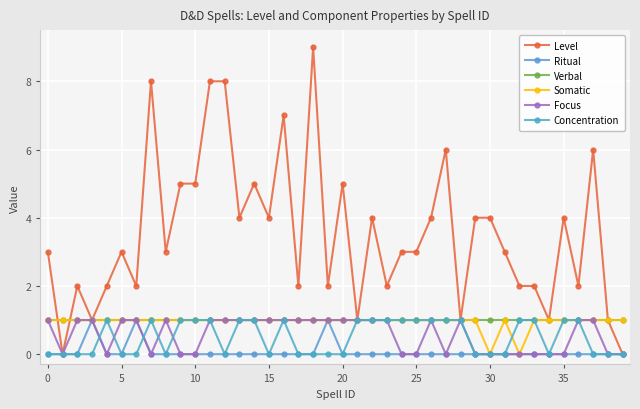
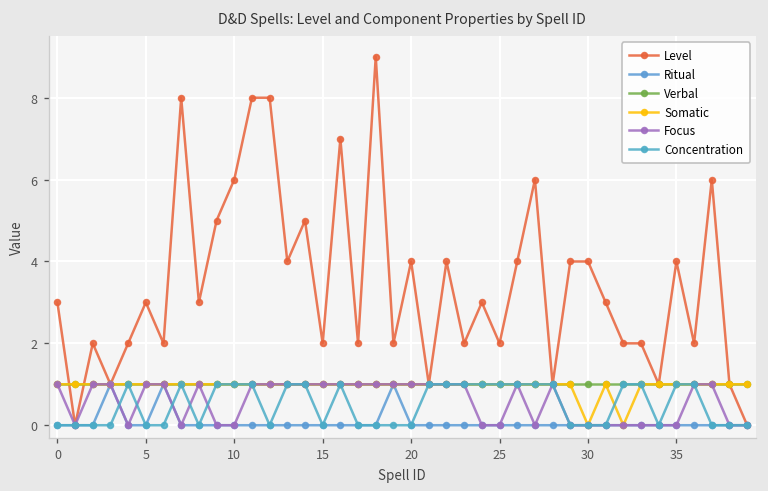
  {
    "Level": {
      "0": 3,
      "5": 3,
-     "10": 5,
-     "15": 4,
-     "20": 5,
-     "25": 3,
+     "10": 6,
+     "15": 2,
+     "20": 4,
+     "25": 2,
      "30": 4,
      "35": 4
    },
    "Verbal": {
      "30": 1
    }
  }
